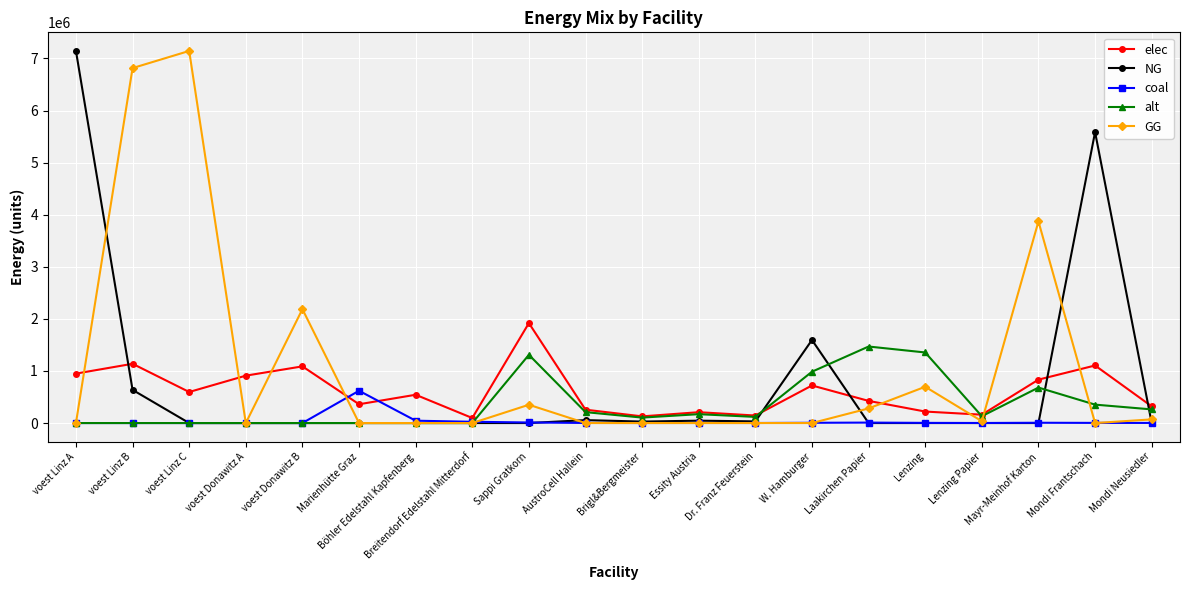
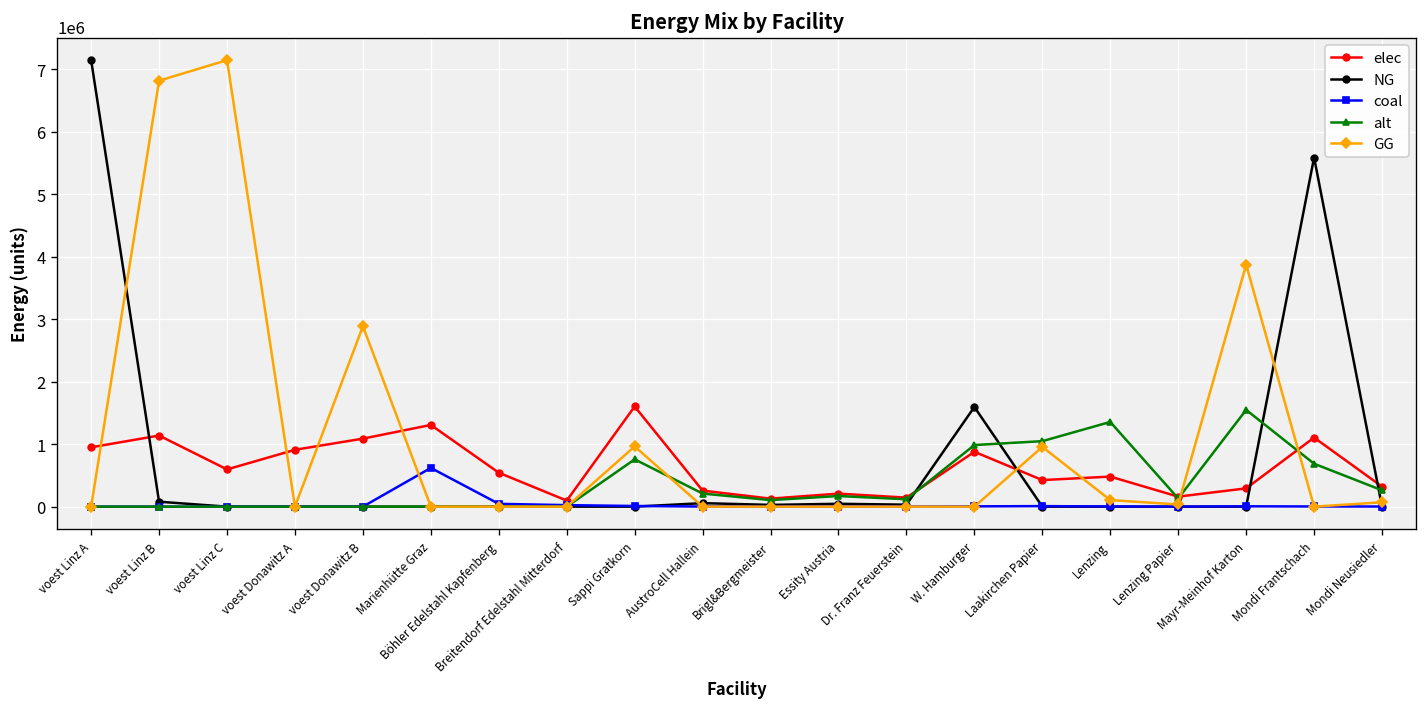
  {
    "elec": {
      "voest Linz A": 900000,
      "voest Linz B": 1100000,
      "voest Linz C": 600000,
      "voest Donawitz A": 900000,
      "voest Donawitz B": 1100000,
-     "Marienhütte Graz": 400000,
+     "Marienhütte Graz": 1300000,
      "Böhler Edelstahl Kapfenberg": 500000,
      "Breitendorf Edelstahl Mitterdorf": 100000,
-     "Sappi Gratkorn": 1900000,
-     "W. Hamburger": 700000,
+     "Sappi Gratkorn": 1600000,
+     "W. Hamburger": 900000,
      "Laakirchen Papier": 400000,
-     "Lenzing": 200000,
-     "Mayr-Meinhof Karton": 800000,
+     "Lenzing": 500000,
+     "Mayr-Meinhof Karton": 300000,
      "Mondi Frantschach": 1100000,
      "Mondi Neusiedler": 300000
    },
    "NG": {
      "voest Linz A": 7100000,
-     "voest Linz B": 600000,
+     "voest Linz B": 100000,
      "AustroCell Hallein": 100000,
      "W. Hamburger": 1600000,
      "Mondi Frantschach": 5600000
    },
    "coal": {
      "Marienhütte Graz": 600000
    },
    "alt": {
-     "Sappi Gratkorn": 1300000,
+     "Sappi Gratkorn": 800000,
      "W. Hamburger": 1000000,
-     "Laakirchen Papier": 1500000,
+     "Laakirchen Papier": 1000000,
      "Lenzing": 1400000,
-     "Mayr-Meinhof Karton": 700000,
-     "Mondi Frantschach": 400000,
+     "Mayr-Meinhof Karton": 1500000,
+     "Mondi Frantschach": 700000,
      "Mondi Neusiedler": 300000
    },
    "GG": {
      "voest Linz B": 6800000,
      "voest Linz C": 7100000,
-     "voest Donawitz B": 2200000,
-     "Sappi Gratkorn": 400000,
-     "Laakirchen Papier": 300000,
-     "Lenzing": 700000,
+     "voest Donawitz B": 2900000,
+     "Sappi Gratkorn": 1000000,
+     "Laakirchen Papier": 1000000,
+     "Lenzing": 100000,
      "Mayr-Meinhof Karton": 3900000,
      "Mondi Neusiedler": 100000
    }
  }
